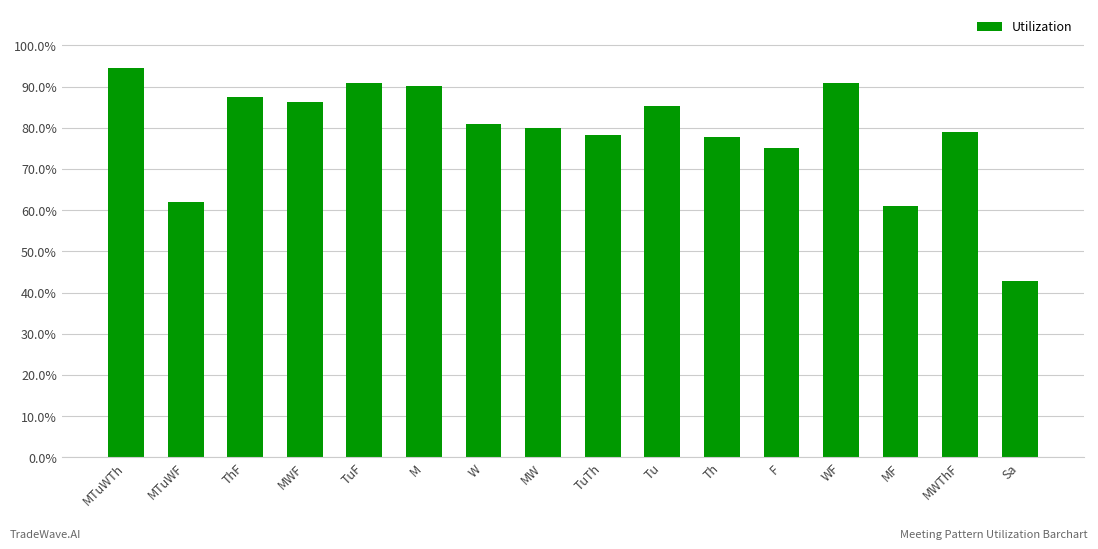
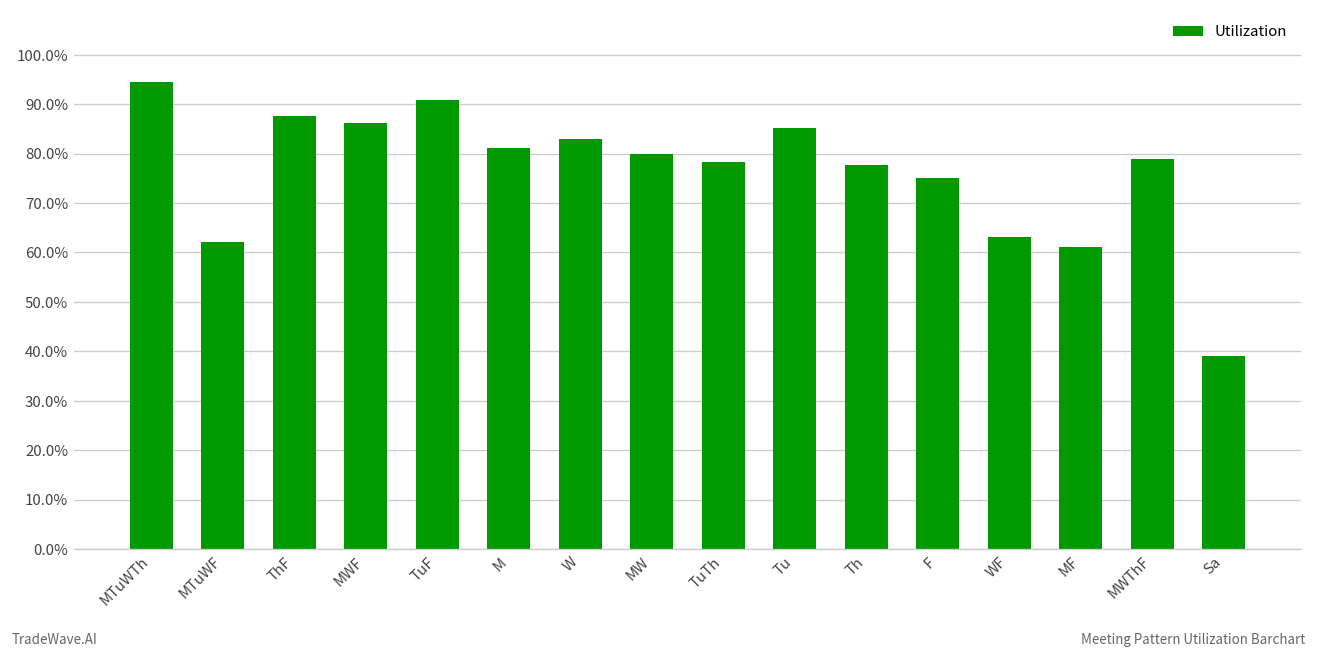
  {
    "MTuWTh": "95%",
    "MTuWF": "62%",
    "ThF": "88%",
    "MWF": "86%",
    "TuF": "91%",
-   "M": "90%",
-   "W": "81%",
+   "M": "81%",
+   "W": "83%",
    "MW": "80%",
    "TuTh": "78%",
    "Tu": "85%",
    "Th": "78%",
    "F": "75%",
-   "WF": "91%",
+   "WF": "63%",
    "MF": "61%",
    "MWThF": "79%",
-   "Sa": "43%"
+   "Sa": "39%"
  }
